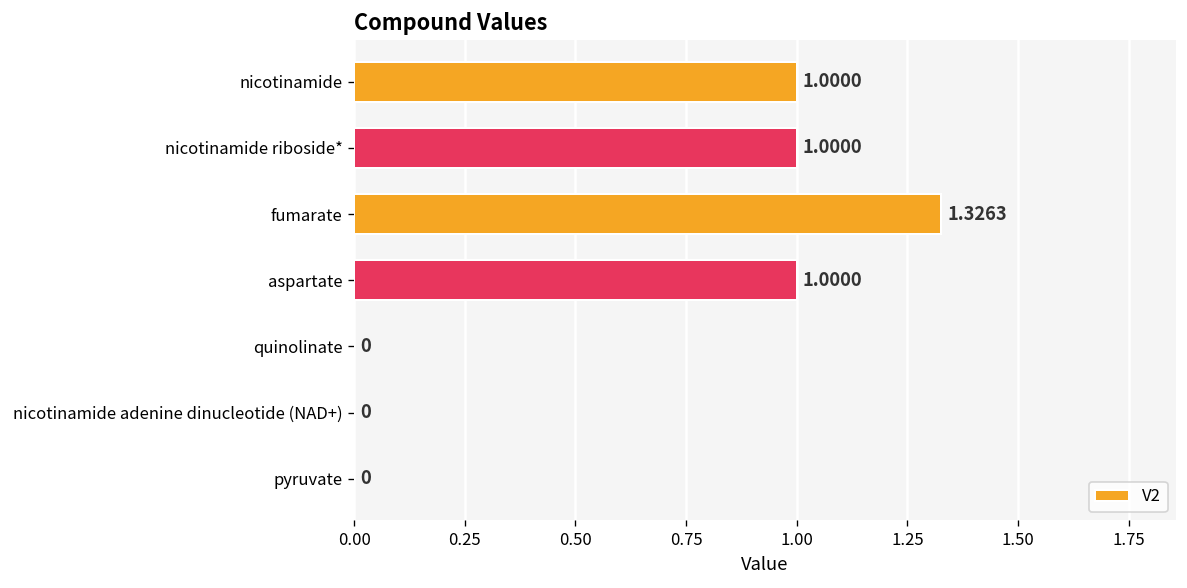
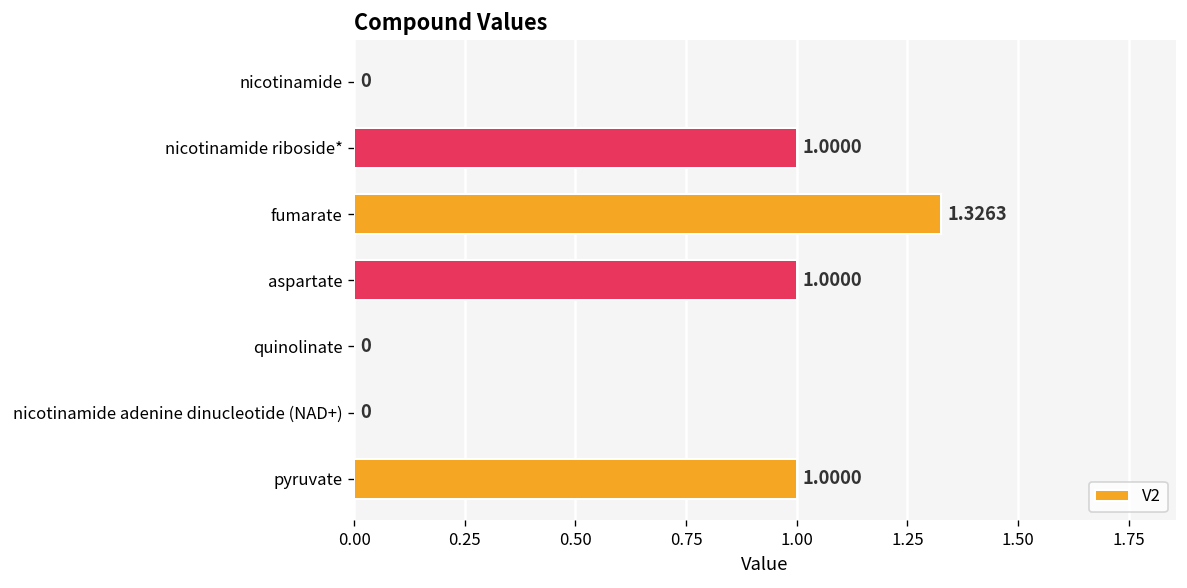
  {
-   "nicotinamide": 1.0000,
+   "nicotinamide": 0,
    "nicotinamide riboside*": 1.0000,
    "fumarate": 1.3263,
    "aspartate": 1.0000,
    "quinolinate": 0,
    "nicotinamide adenine dinucleotide (NAD+)": 0,
-   "pyruvate": 0
+   "pyruvate": 1.0000
  }
